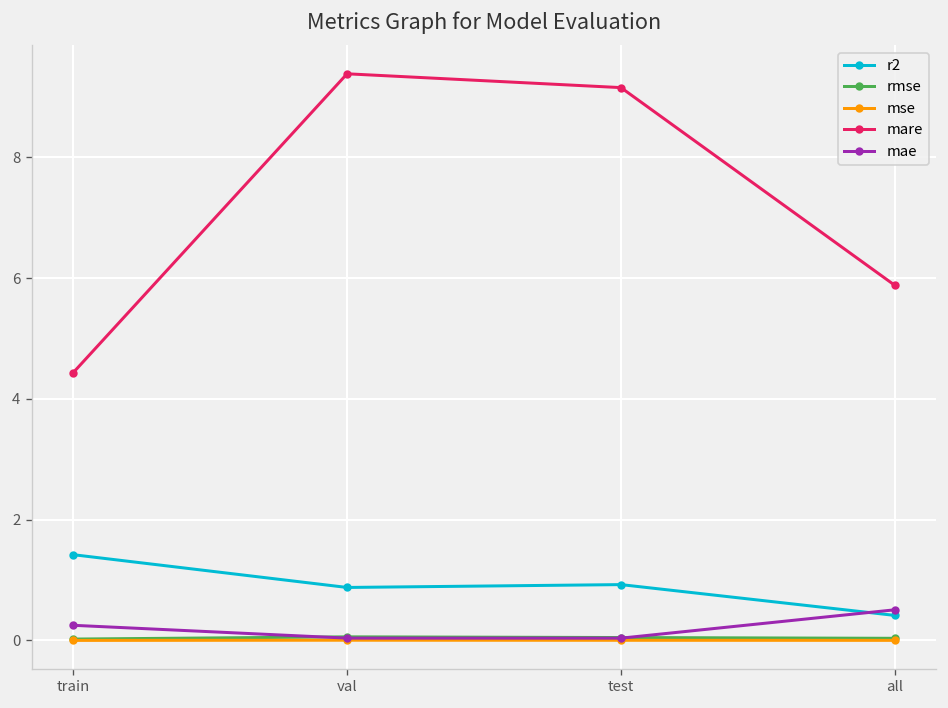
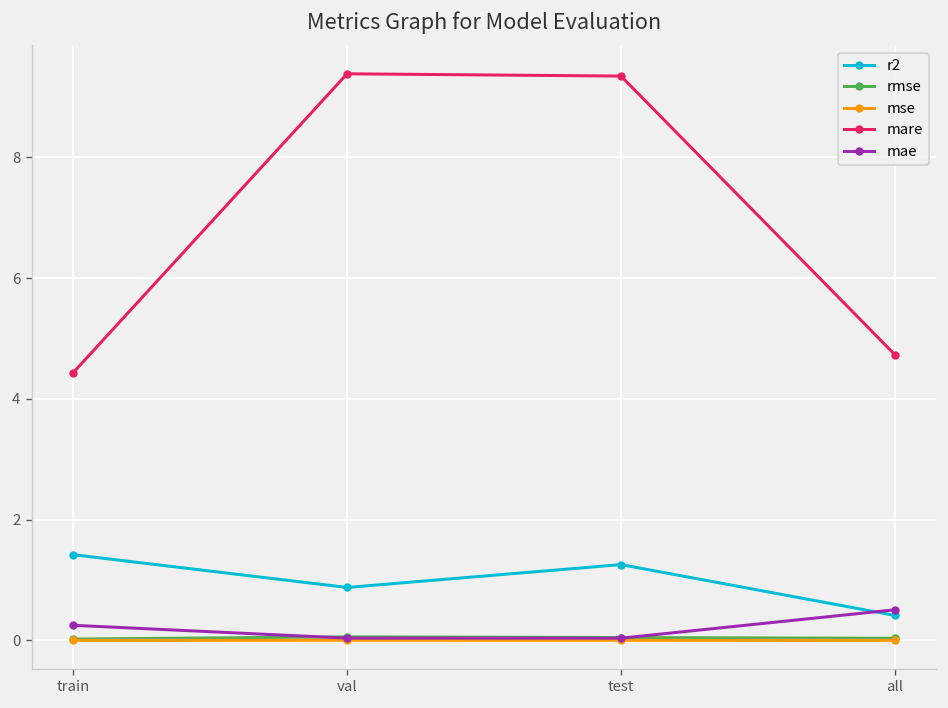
  {
    "r2": {
      "train": 1.4,
      "val": 0.9,
-     "test": 0.9,
+     "test": 1.3,
      "all": 0.4
    },
    "mare": {
      "train": 4.4,
      "val": 9.4,
-     "test": 9.2,
-     "all": 5.9
+     "test": 9.3,
+     "all": 4.7
    },
    "mae": {
      "train": 0.3,
      "all": 0.5
    }
  }
